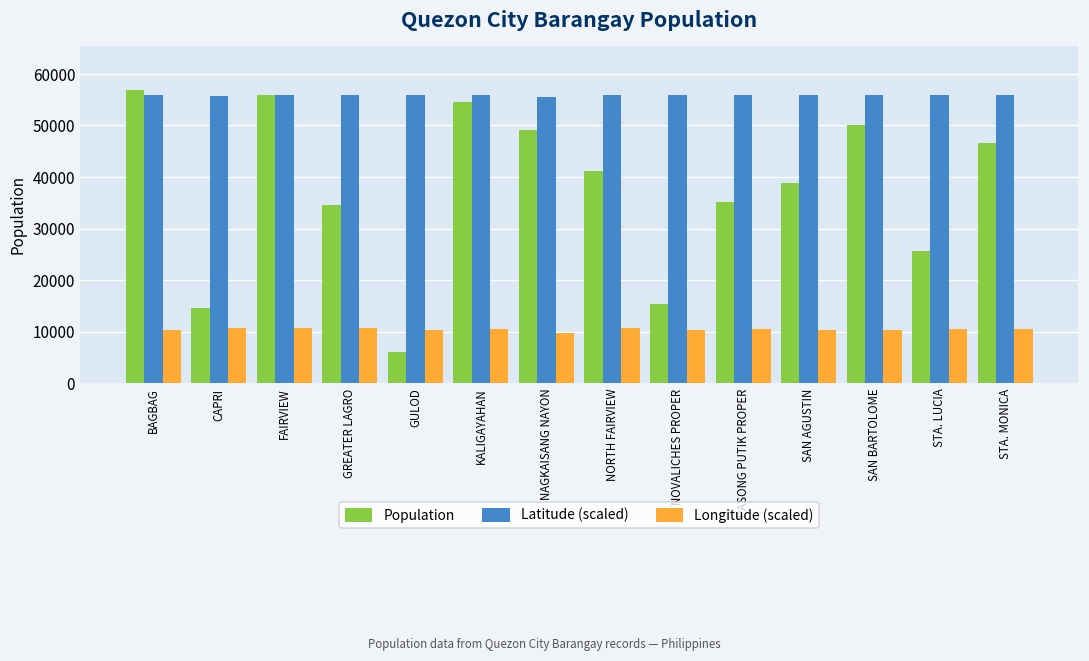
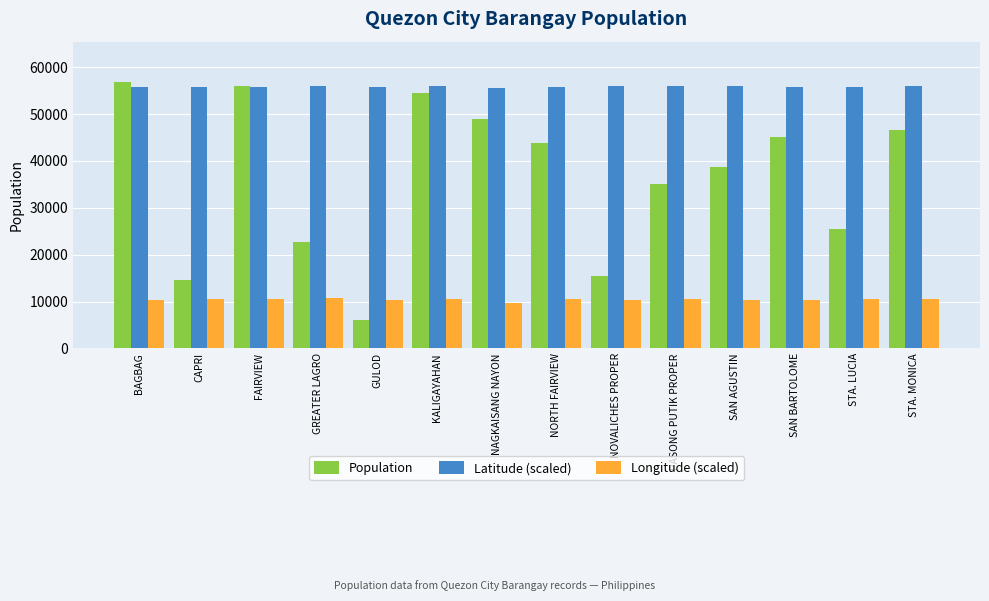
  {
    "Population": {
      "BAGBAG": 57000,
      "CAPRI": 15000,
      "FAIRVIEW": 56000,
-     "GREATER LAGRO": 35000,
+     "GREATER LAGRO": 23000,
      "GULOD": 6000,
      "KALIGAYAHAN": 55000,
      "NAGKAISANG NAYON": 49000,
-     "NORTH FAIRVIEW": 41000,
+     "NORTH FAIRVIEW": 44000,
      "NOVALICHES PROPER": 15000,
      "PASONG PUTIK PROPER": 35000,
      "SAN AGUSTIN": 39000,
-     "SAN BARTOLOME": 50000,
+     "SAN BARTOLOME": 45000,
      "STA. LUCIA": 26000,
      "STA. MONICA": 47000
    },
    "Latitude (scaled)": {
      "BAGBAG": 56000,
      "CAPRI": 56000,
      "FAIRVIEW": 56000,
      "GREATER LAGRO": 56000,
      "GULOD": 56000,
      "KALIGAYAHAN": 56000,
      "NAGKAISANG NAYON": 56000,
      "NORTH FAIRVIEW": 56000,
      "NOVALICHES PROPER": 56000,
      "PASONG PUTIK PROPER": 56000,
      "SAN AGUSTIN": 56000,
      "SAN BARTOLOME": 56000,
      "STA. LUCIA": 56000,
      "STA. MONICA": 56000
    },
    "Longitude (scaled)": {
      "BAGBAG": 10000,
      "CAPRI": 11000,
      "FAIRVIEW": 11000,
      "GREATER LAGRO": 11000,
      "GULOD": 10000,
      "KALIGAYAHAN": 11000,
      "NAGKAISANG NAYON": 10000,
      "NORTH FAIRVIEW": 11000,
      "NOVALICHES PROPER": 10000,
      "PASONG PUTIK PROPER": 11000,
      "SAN AGUSTIN": 10000,
      "SAN BARTOLOME": 10000,
      "STA. LUCIA": 11000,
      "STA. MONICA": 10000
    }
  }
